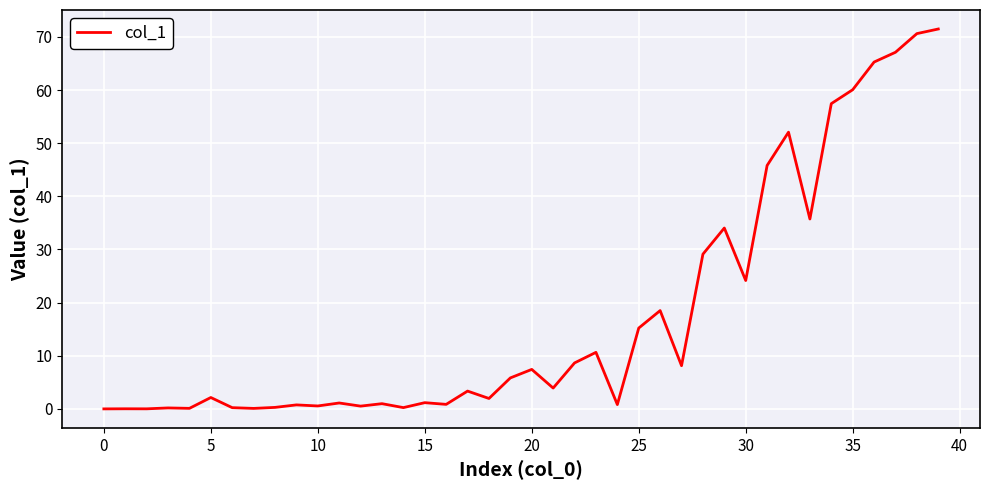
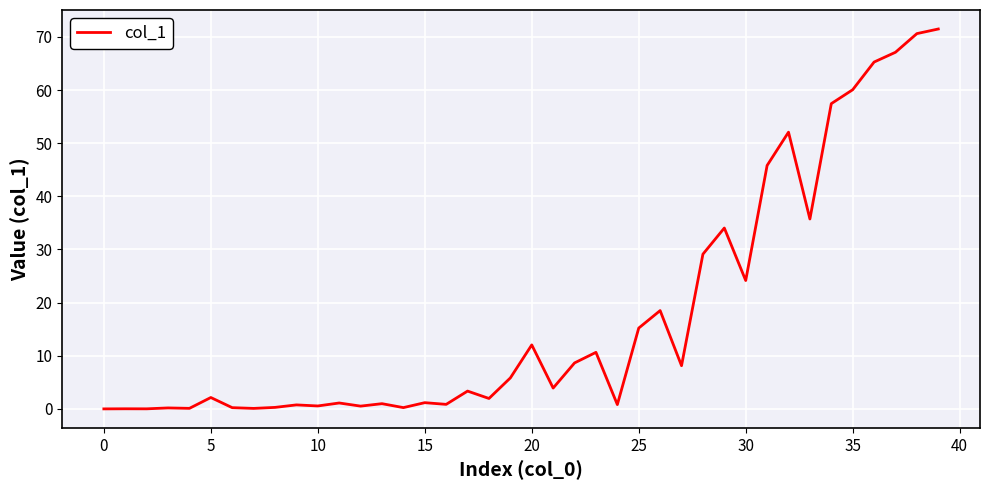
  {
    "0": 0,
    "5": 2,
    "10": 1,
    "15": 1,
-   "20": 7,
+   "20": 12,
    "25": 15,
    "30": 24,
    "35": 60
  }
